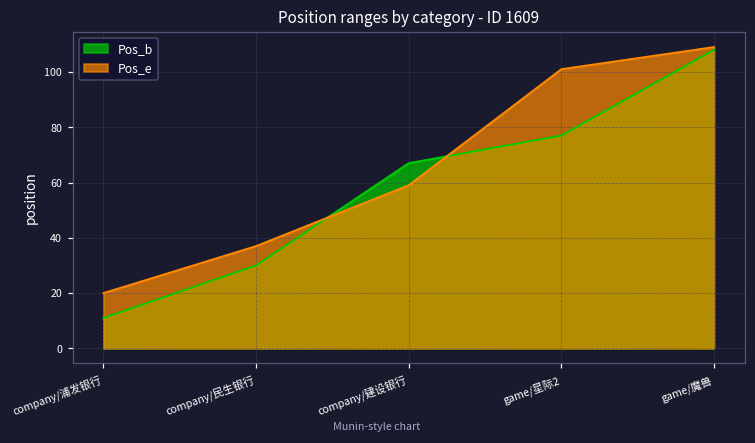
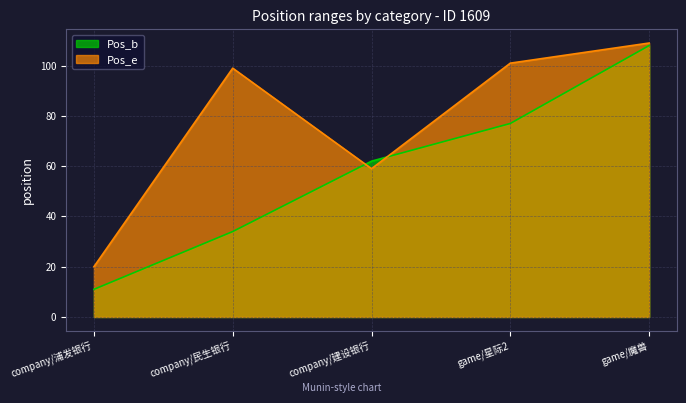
  {
    "Pos_b": {
      "company/浦发银行": 11,
-     "company/民生银行": 30,
-     "company/建设银行": 67,
+     "company/民生银行": 34,
+     "company/建设银行": 62,
      "game/星际2": 77
    },
    "Pos_e": {
      "company/浦发银行": 20,
-     "company/民生银行": 37,
+     "company/民生银行": 99,
      "company/建设银行": 59,
      "game/星际2": 101
    }
  }
